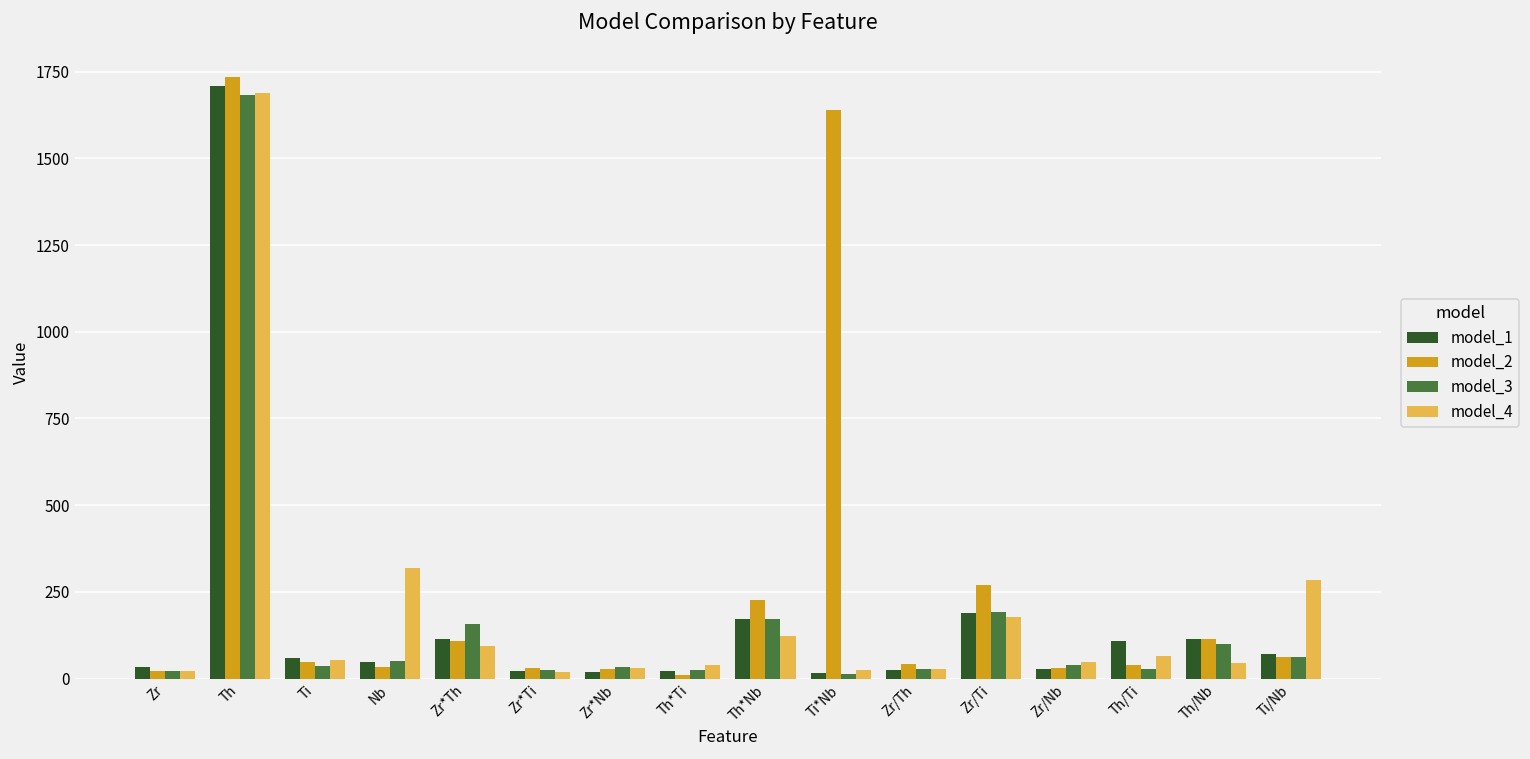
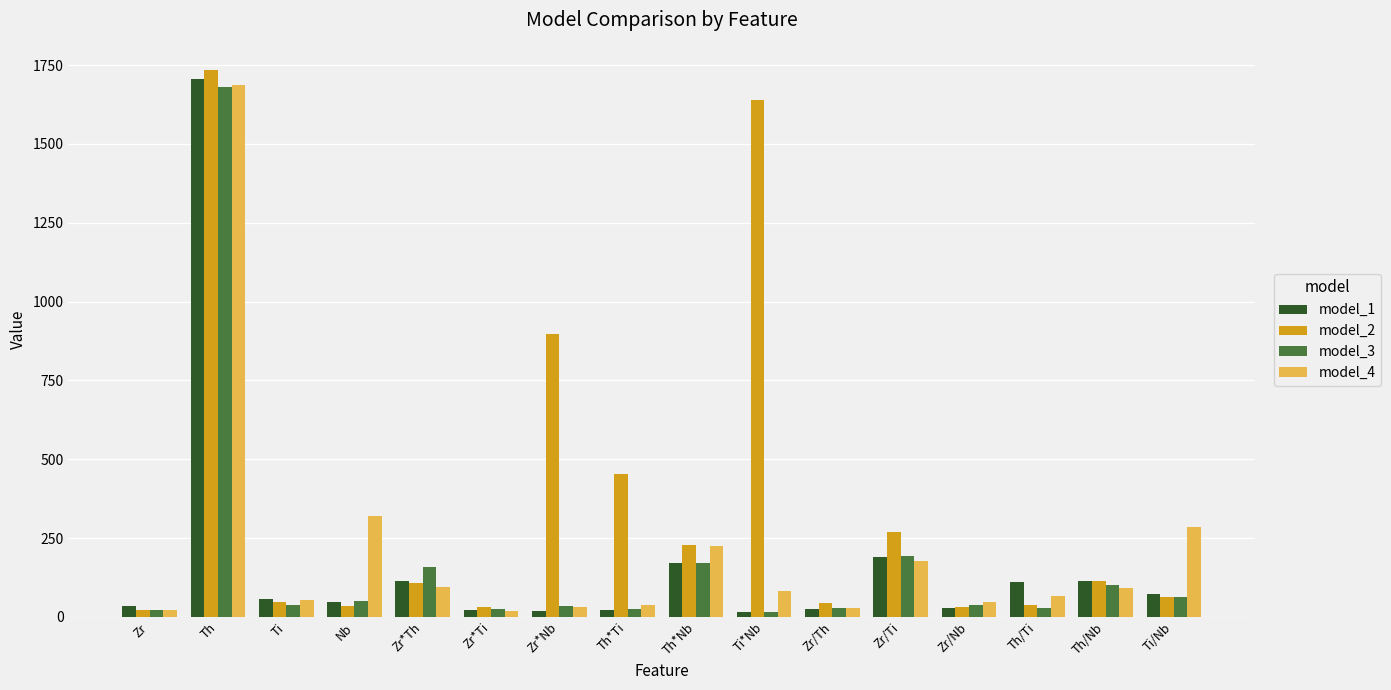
  {
    "model_2": {
      "Zr": 20,
      "Th": 1730,
      "Ti": 50,
      "Nb": 30,
      "Zr*Th": 110,
      "Zr*Ti": 30,
-     "Zr*Nb": 30,
-     "Th*Ti": 10,
+     "Zr*Nb": 900,
+     "Th*Ti": 450,
      "Th*Nb": 230,
      "Ti*Nb": 1640,
      "Zr/Th": 40,
      "Zr/Ti": 270,
      "Zr/Nb": 30,
      "Th/Ti": 40,
      "Th/Nb": 110,
      "Ti/Nb": 60
    },
    "model_4": {
      "Zr": 20,
      "Th": 1690,
      "Ti": 50,
      "Nb": 320,
      "Zr*Th": 90,
      "Zr*Ti": 20,
      "Zr*Nb": 30,
      "Th*Ti": 40,
-     "Th*Nb": 120,
-     "Ti*Nb": 30,
+     "Th*Nb": 230,
+     "Ti*Nb": 80,
      "Zr/Th": 30,
      "Zr/Ti": 180,
      "Zr/Nb": 50,
      "Th/Ti": 60,
-     "Th/Nb": 40,
+     "Th/Nb": 90,
      "Ti/Nb": 290
    }
  }
